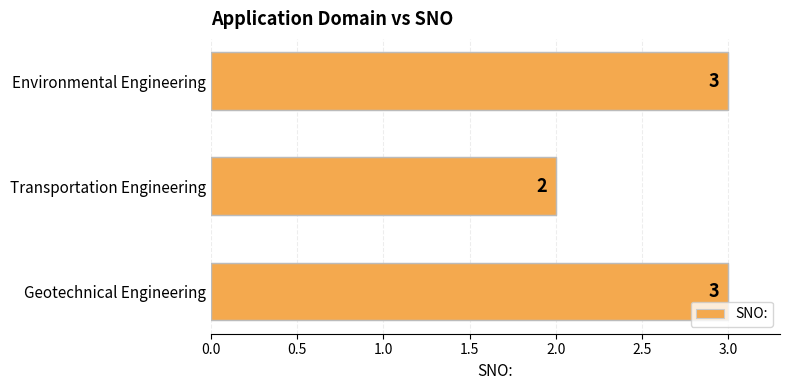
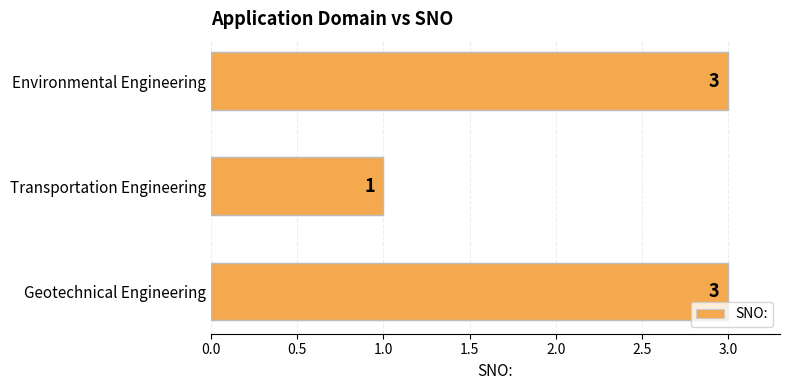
  {
    "Environmental Engineering": 3,
-   "Transportation Engineering": 2,
+   "Transportation Engineering": 1,
    "Geotechnical Engineering": 3
  }
